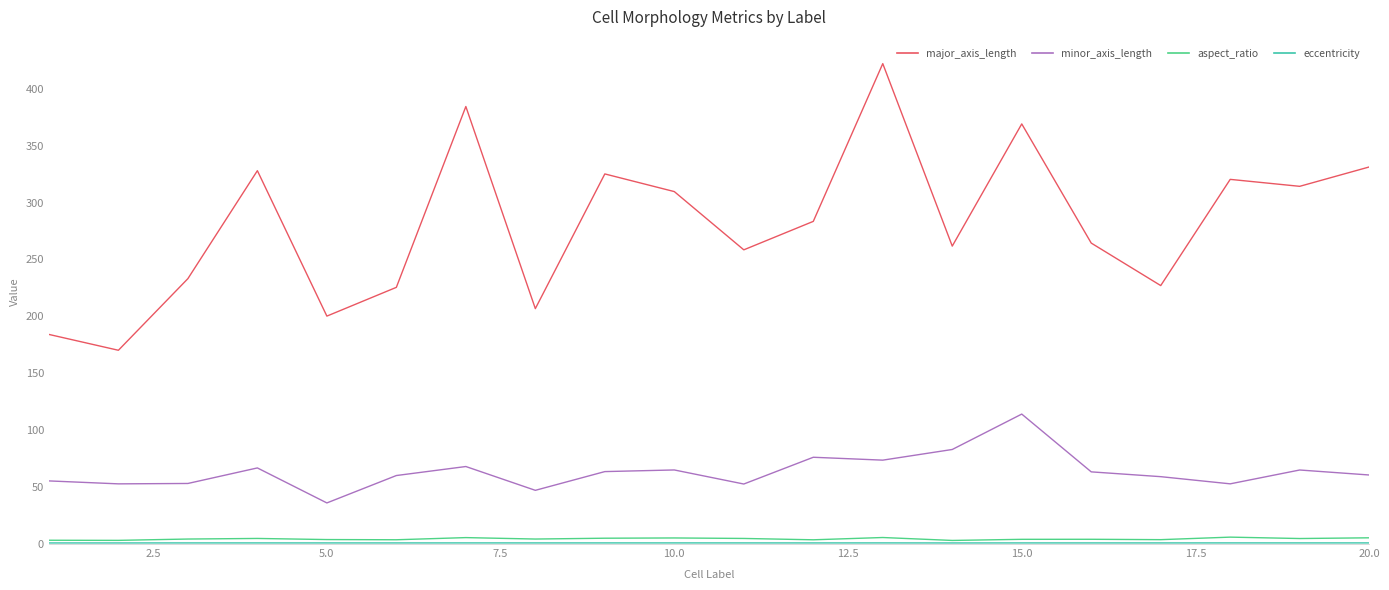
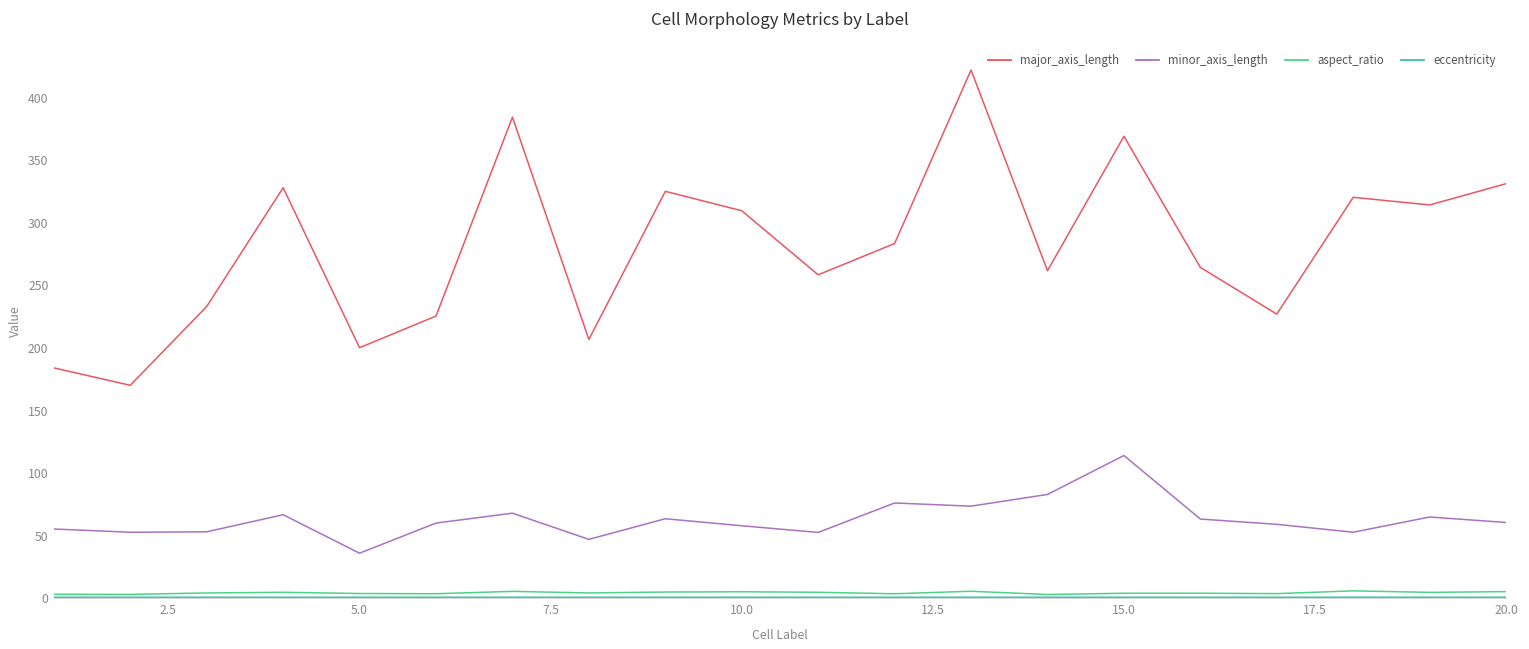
  {
    "major_axis_length": {
      "5.0": 200,
      "10.0": 310,
      "15.0": 369,
      "20.0": 331
    },
    "minor_axis_length": {
      "5.0": 36,
-     "10.0": 65,
+     "10.0": 58,
      "15.0": 114,
      "20.0": 61
    }
  }
